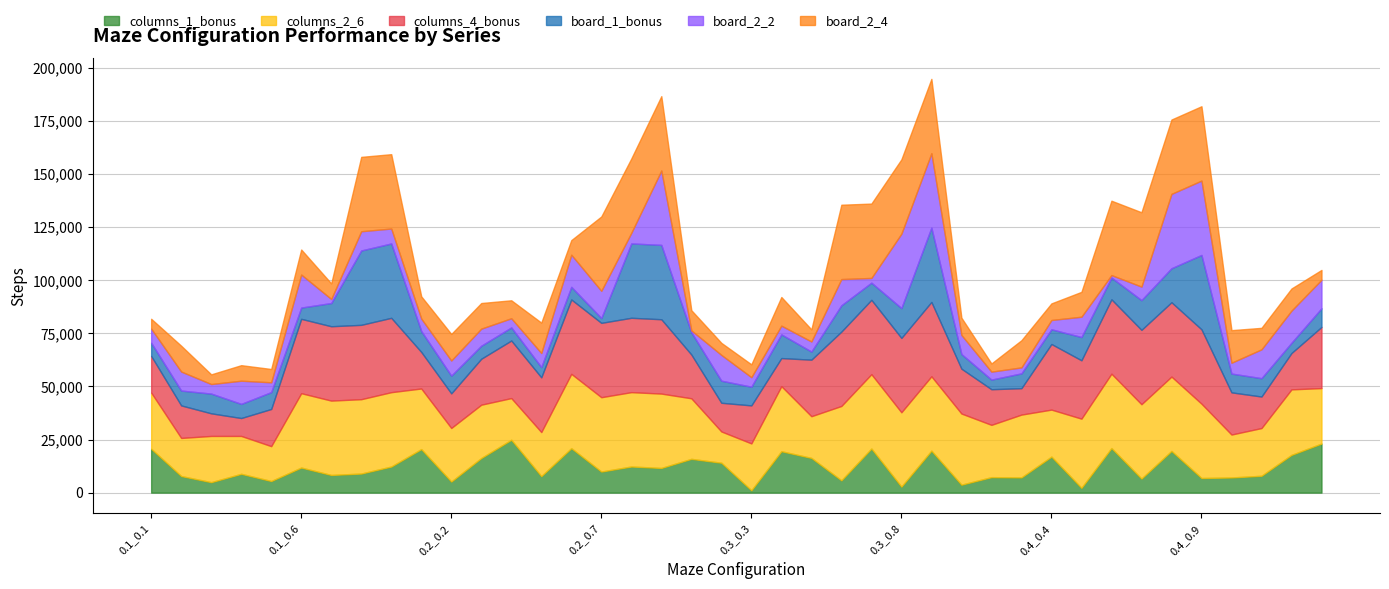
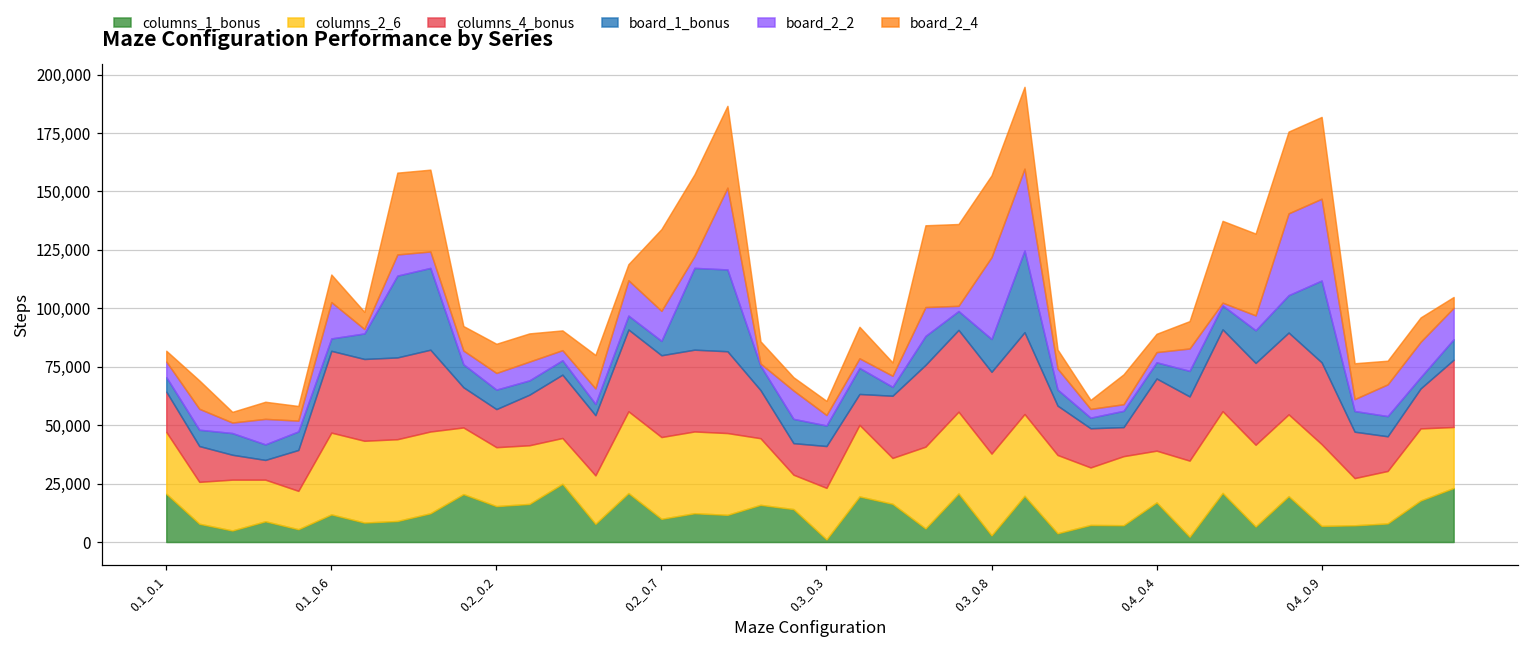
  {
    "columns_1_bonus": {
      "0.1_0.1": "21,000",
      "0.1_0.6": "12,000",
-     "0.2_0.2": "5,000",
+     "0.2_0.2": "15,000",
      "0.2_0.7": "10,000",
      "0.3_0.8": "3,000",
      "0.4_0.4": "17,000",
      "0.4_0.9": "7,000"
    },
    "columns_2_6": {
      "0.1_0.1": "26,000",
      "0.1_0.6": "35,000",
      "0.2_0.2": "25,000",
      "0.2_0.7": "35,000",
      "0.3_0.3": "22,000",
      "0.3_0.8": "35,000",
      "0.4_0.4": "22,000",
      "0.4_0.9": "35,000"
    },
    "columns_4_bonus": {
      "0.1_0.1": "17,000",
      "0.1_0.6": "35,000",
      "0.2_0.2": "16,000",
      "0.2_0.7": "35,000",
      "0.3_0.3": "18,000",
      "0.3_0.8": "35,000",
      "0.4_0.4": "31,000",
      "0.4_0.9": "35,000"
    },
    "board_1_bonus": {
      "0.1_0.1": "6,000",
      "0.1_0.6": "5,000",
      "0.2_0.2": "8,000",
-     "0.2_0.7": "2,000",
+     "0.2_0.7": "6,000",
      "0.3_0.3": "9,000",
      "0.3_0.8": "14,000",
      "0.4_0.4": "7,000",
      "0.4_0.9": "35,000"
    },
    "board_2_2": {
      "0.1_0.1": "7,000",
      "0.1_0.6": "16,000",
      "0.2_0.2": "7,000",
      "0.2_0.7": "13,000",
      "0.3_0.3": "4,000",
      "0.3_0.8": "35,000",
      "0.4_0.4": "4,000",
      "0.4_0.9": "35,000"
    },
    "board_2_4": {
      "0.1_0.1": "5,000",
      "0.1_0.6": "12,000",
      "0.2_0.2": "12,000",
      "0.2_0.7": "35,000",
      "0.3_0.3": "6,000",
      "0.3_0.8": "35,000",
      "0.4_0.4": "8,000",
      "0.4_0.9": "35,000"
    }
  }
